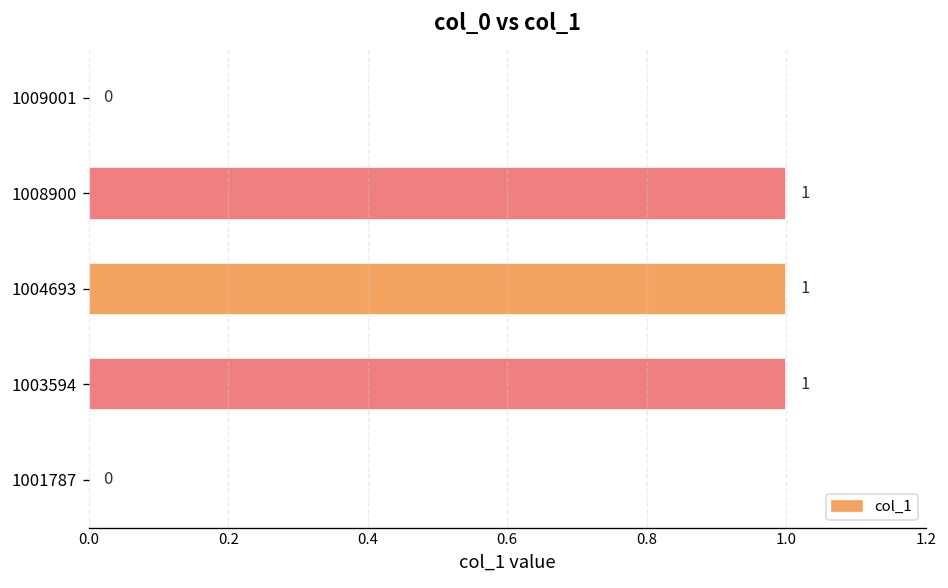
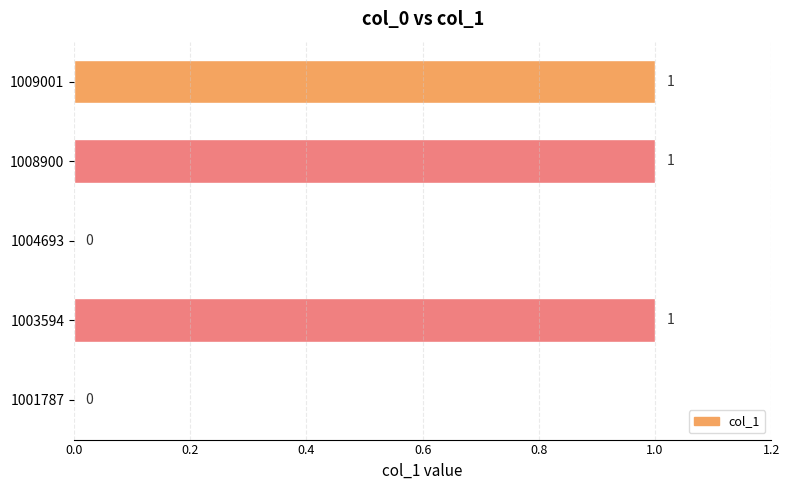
  {
-   "1009001": 0,
+   "1009001": 1,
    "1008900": 1,
-   "1004693": 1,
+   "1004693": 0,
    "1003594": 1,
    "1001787": 0
  }
